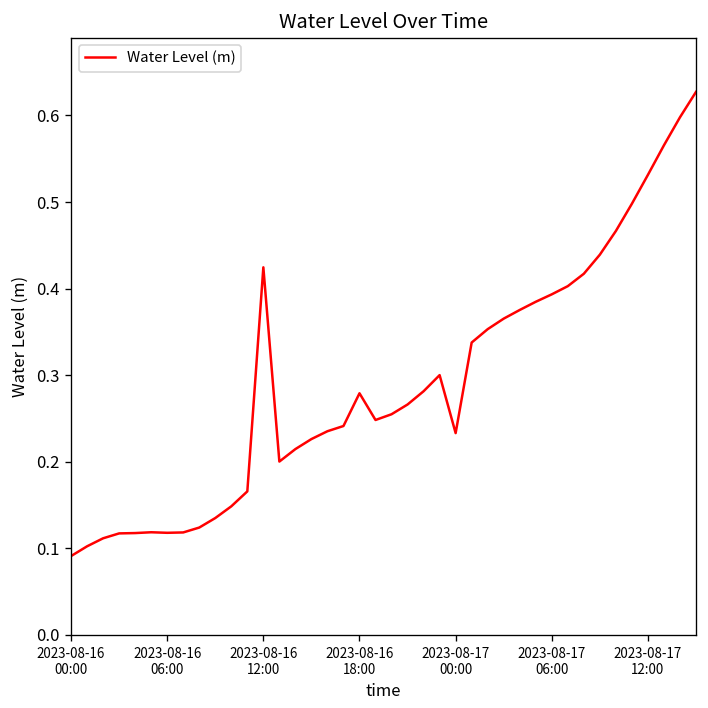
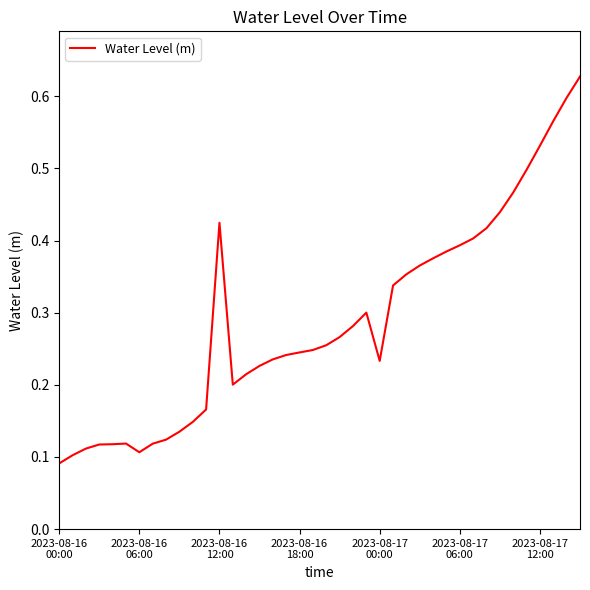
  {
    "2023-08-16 00:00": 0.09,
-   "2023-08-16 06:00": 0.12,
+   "2023-08-16 06:00": 0.11,
    "2023-08-16 12:00": 0.42,
-   "2023-08-16 18:00": 0.28,
+   "2023-08-16 18:00": 0.24,
    "2023-08-17 00:00": 0.23,
    "2023-08-17 06:00": 0.39,
    "2023-08-17 12:00": 0.53
  }
